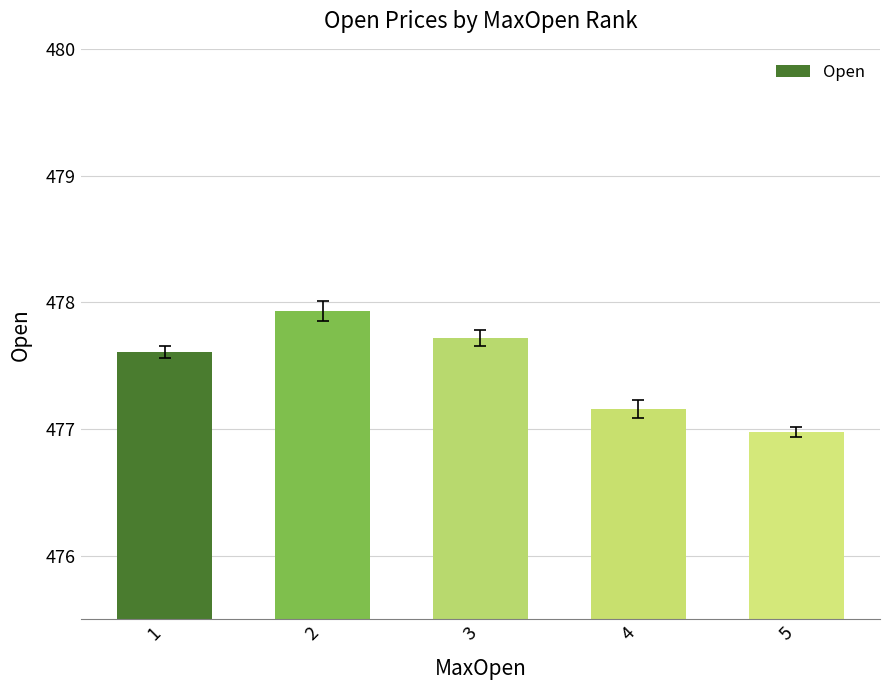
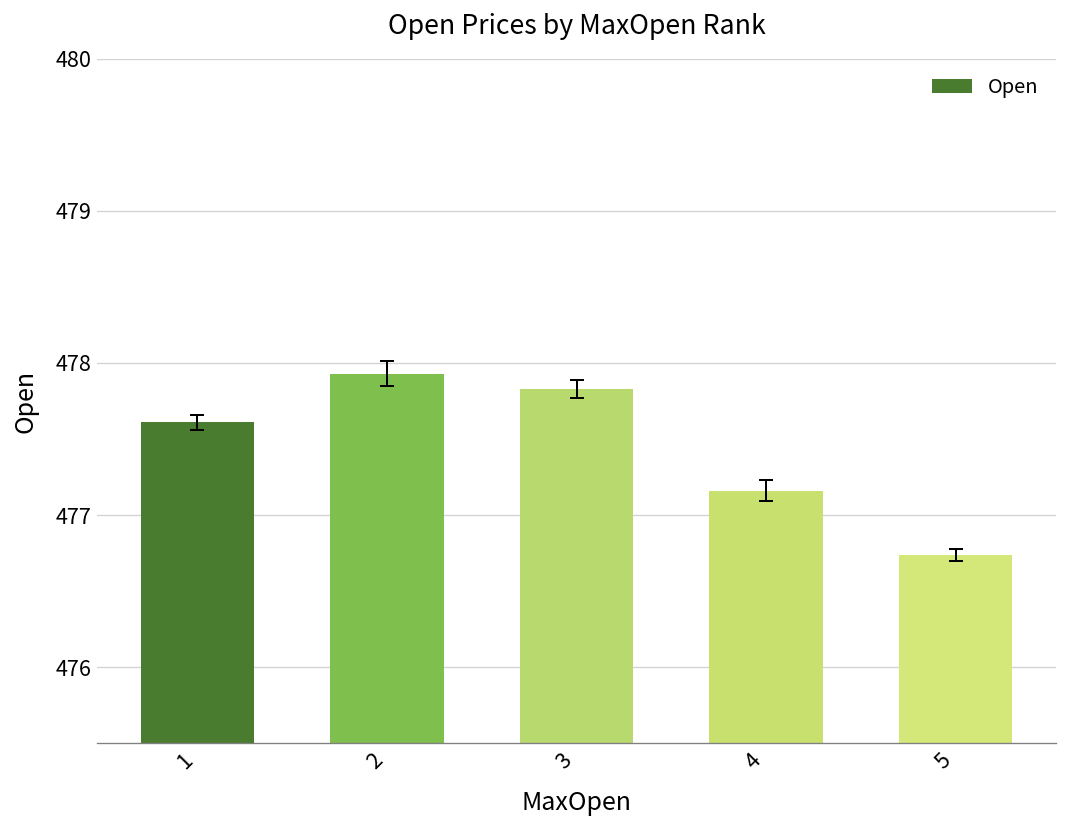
  {
    "Open": {
      "1": 477.61,
      "2": 477.93,
-     "3": 477.72,
+     "3": 477.83,
      "4": 477.16,
-     "5": 476.98
+     "5": 476.74
    }
  }
